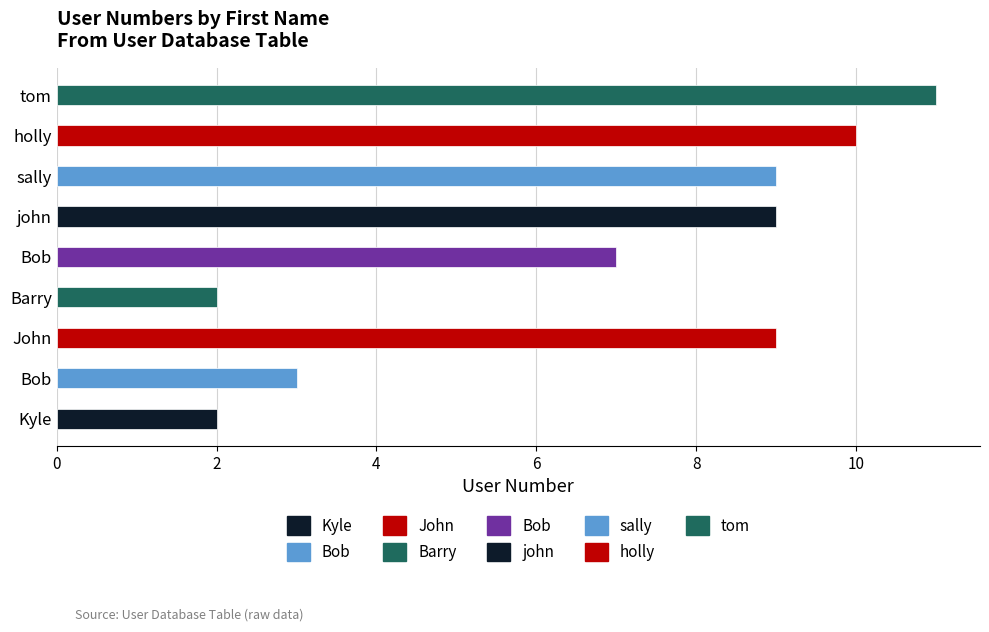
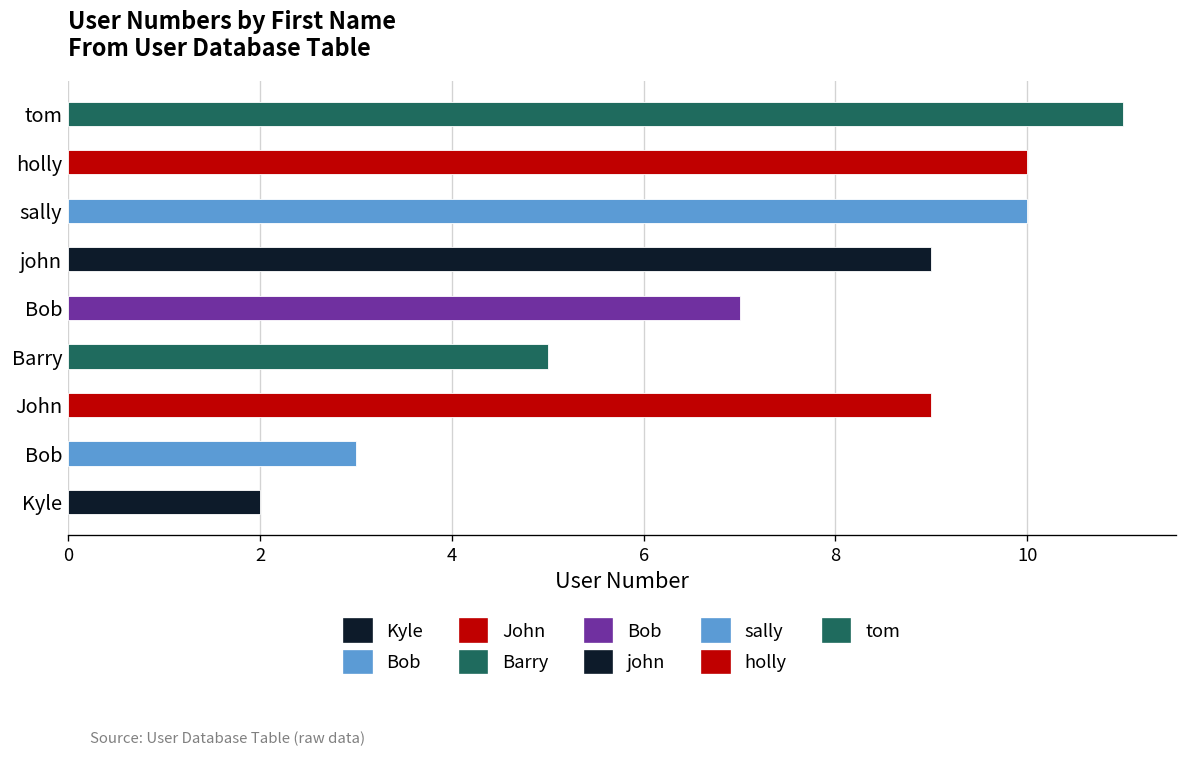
  {
    "tom": 11,
    "holly": 10,
-   "sally": 9,
+   "sally": 10,
    "john": 9,
-   "Barry": 2,
+   "Barry": 5,
    "John": 9,
    "Kyle": 2
  }
